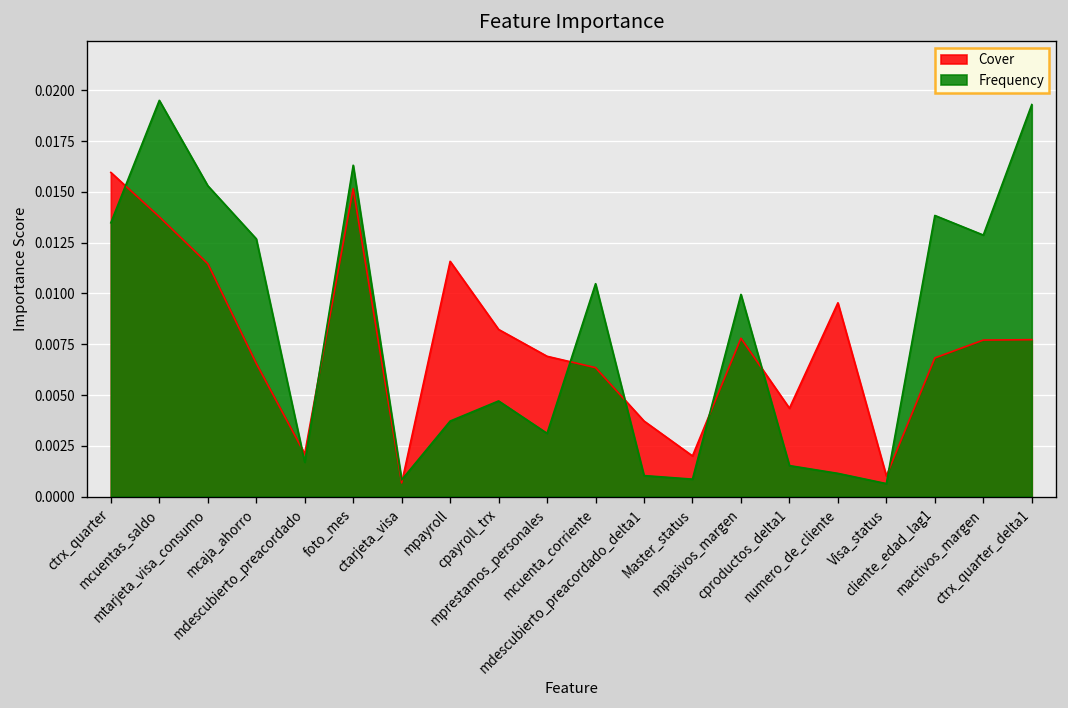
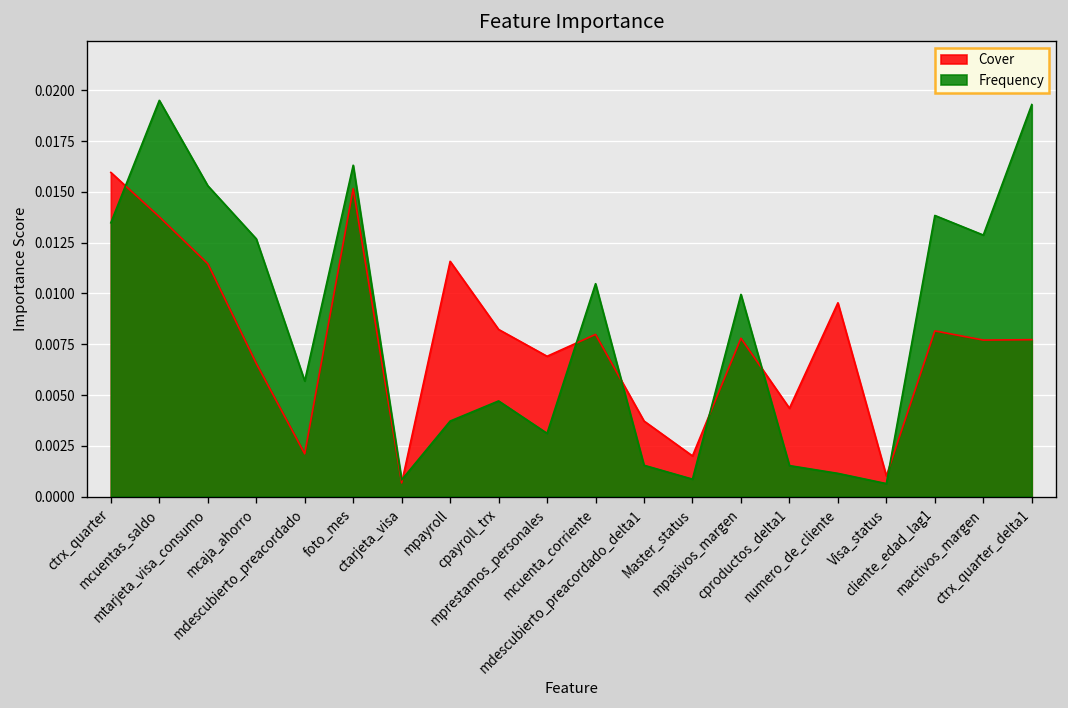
  {
    "Cover": {
      "ctrx_quarter": 0.0160,
      "mcuentas_saldo": 0.0138,
      "mtarjeta_visa_consumo": 0.0115,
      "mcaja_ahorro": 0.0066,
      "mdescubierto_preacordado": 0.0021,
      "foto_mes": 0.0152,
      "mpayroll": 0.0116,
      "cpayroll_trx": 0.0082,
      "mprestamos_personales": 0.0069,
-     "mcuenta_corriente": 0.0063,
+     "mcuenta_corriente": 0.0080,
      "mdescubierto_preacordado_delta1": 0.0037,
      "Master_status": 0.0020,
      "mpasivos_margen": 0.0078,
      "cproductos_delta1": 0.0044,
      "numero_de_cliente": 0.0095,
      "Visa_status": 0.0010,
-     "cliente_edad_lag1": 0.0068,
+     "cliente_edad_lag1": 0.0082,
      "mactivos_margen": 0.0077,
      "ctrx_quarter_delta1": 0.0077
    },
    "Frequency": {
      "ctrx_quarter": 0.0135,
      "mcuentas_saldo": 0.0195,
      "mtarjeta_visa_consumo": 0.0153,
      "mcaja_ahorro": 0.0127,
-     "mdescubierto_preacordado": 0.0017,
+     "mdescubierto_preacordado": 0.0057,
      "foto_mes": 0.0163,
      "mpayroll": 0.0037,
      "cpayroll_trx": 0.0047,
      "mprestamos_personales": 0.0031,
      "mcuenta_corriente": 0.0105,
-     "mdescubierto_preacordado_delta1": 0.0010,
+     "mdescubierto_preacordado_delta1": 0.0015,
      "Master_status": 0.0009,
      "mpasivos_margen": 0.0100,
      "cproductos_delta1": 0.0015,
      "numero_de_cliente": 0.0011,
      "Visa_status": 0.0006,
      "cliente_edad_lag1": 0.0138,
      "mactivos_margen": 0.0129,
      "ctrx_quarter_delta1": 0.0193
    }
  }
